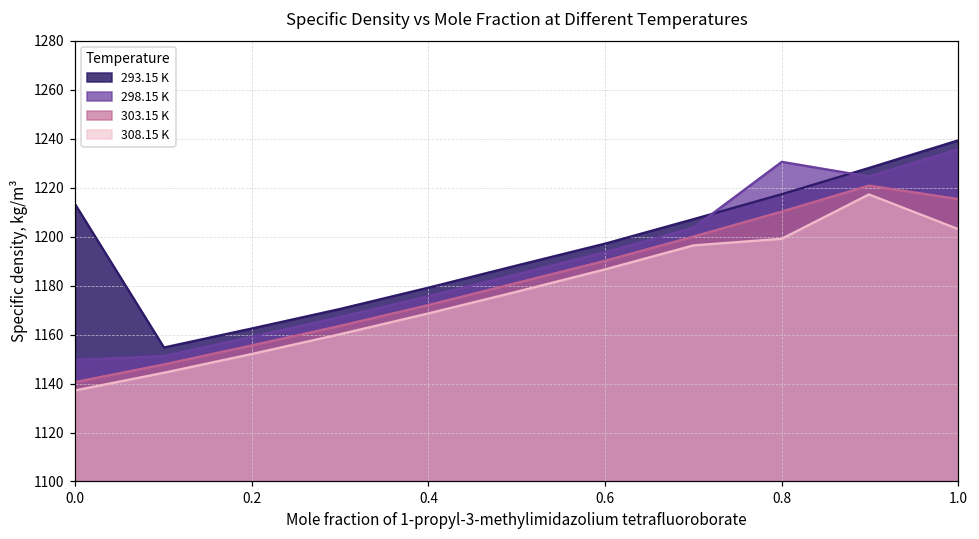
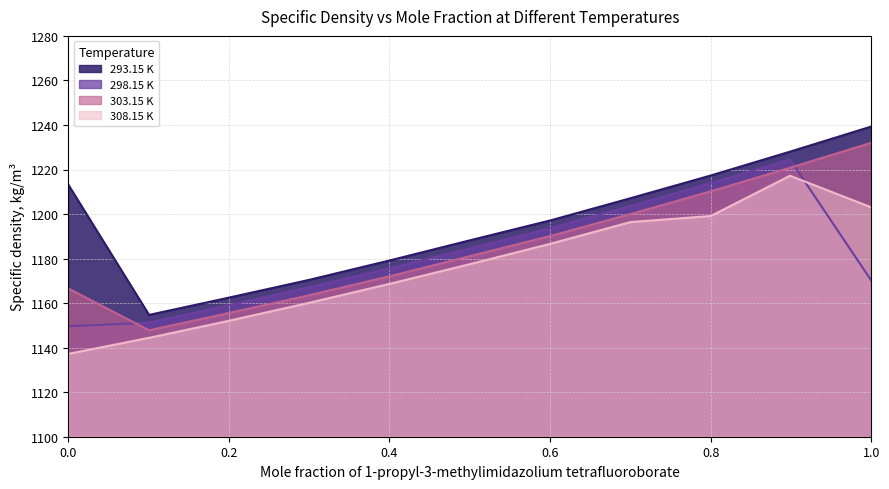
  {
    "293.15 K": {
      "0.0": 1213,
      "0.2": 1163,
      "0.4": 1179,
      "0.6": 1197,
      "0.8": 1217,
      "1.0": 1239
    },
    "298.15 K": {
      "0.0": 1150,
      "0.2": 1159,
      "0.4": 1176,
      "0.6": 1194,
-     "0.8": 1231,
-     "1.0": 1236
+     "0.8": 1214,
+     "1.0": 1170
    },
    "303.15 K": {
-     "0.0": 1141,
+     "0.0": 1167,
      "0.2": 1156,
      "0.4": 1172,
      "0.6": 1190,
      "0.8": 1210,
-     "1.0": 1215
+     "1.0": 1232
    },
    "308.15 K": {
      "0.0": 1137,
      "0.2": 1152,
      "0.4": 1169,
      "0.6": 1187,
      "0.8": 1199,
      "1.0": 1203
    }
  }
